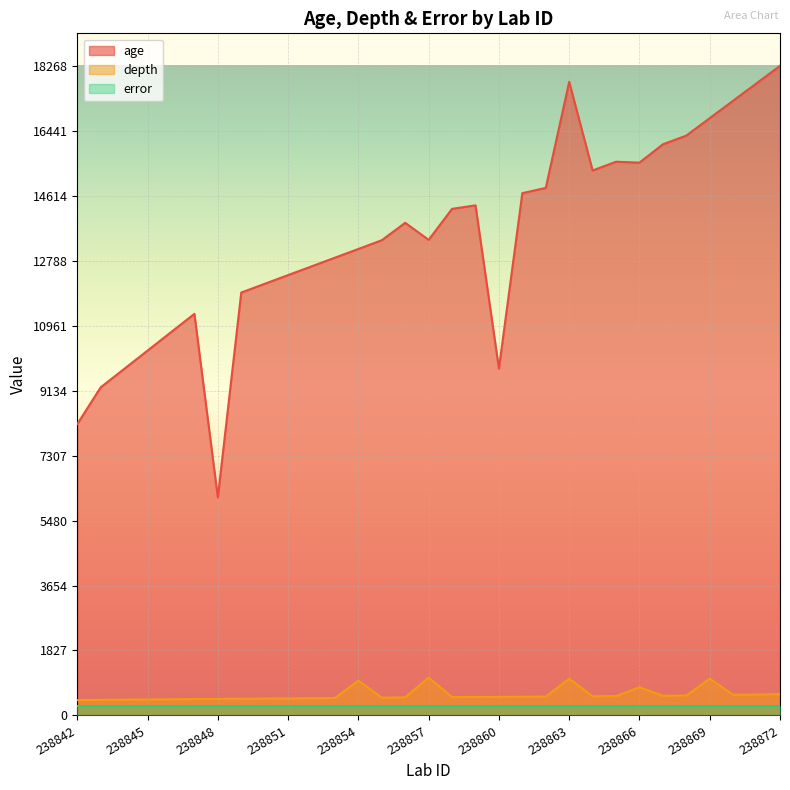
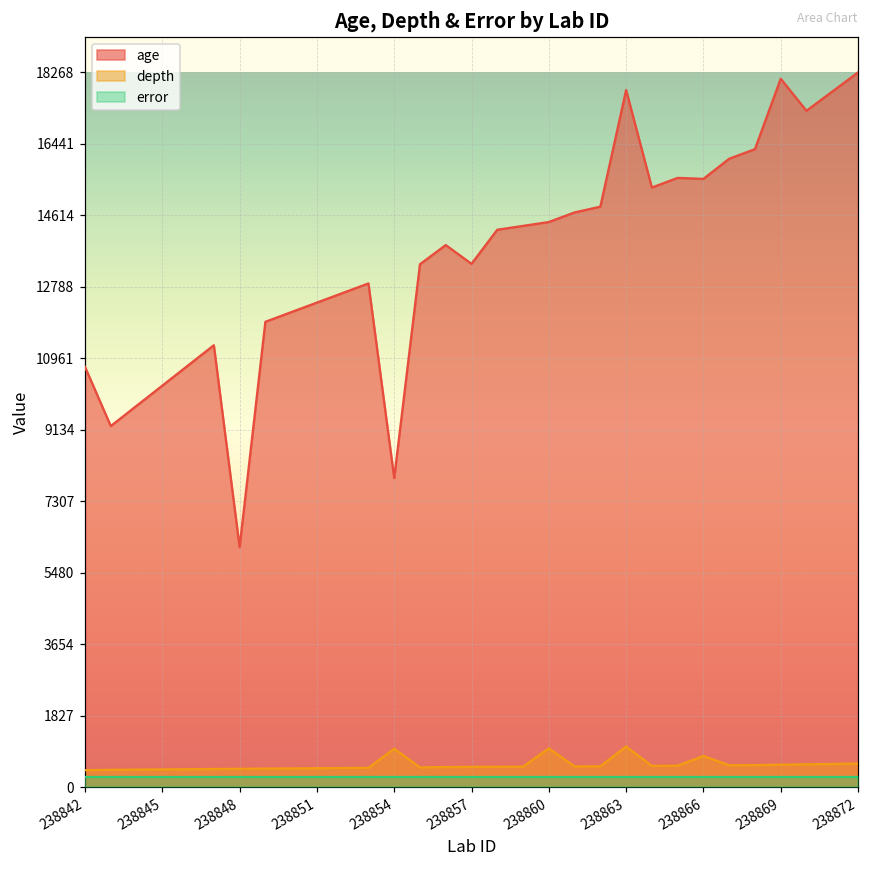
  {
    "age": {
-     "238842": 8200,
+     "238842": 10700,
      "238845": 10300,
      "238848": 6100,
      "238851": 12400,
-     "238854": 13100,
+     "238854": 7900,
      "238857": 13400,
-     "238860": 9800,
+     "238860": 14400,
      "238863": 17800,
      "238866": 15500,
-     "238869": 16800,
+     "238869": 18100,
      "238872": 18300
    },
    "depth": {
      "238842": 400,
      "238845": 500,
      "238848": 500,
      "238851": 500,
      "238854": 1000,
-     "238857": 1100,
-     "238860": 500,
+     "238857": 500,
+     "238860": 1000,
      "238863": 1000,
      "238866": 800,
-     "238869": 1000,
+     "238869": 600,
      "238872": 600
    },
    "error": {
      "238842": 300,
      "238845": 300,
      "238848": 300,
      "238851": 300,
      "238854": 300,
      "238857": 300,
      "238860": 300,
      "238863": 300,
      "238866": 300,
      "238869": 300,
      "238872": 300
    }
  }
